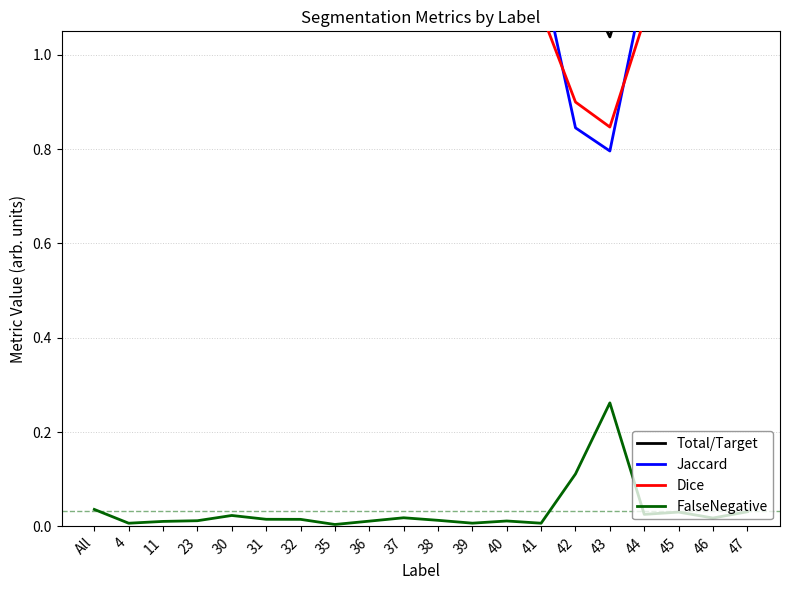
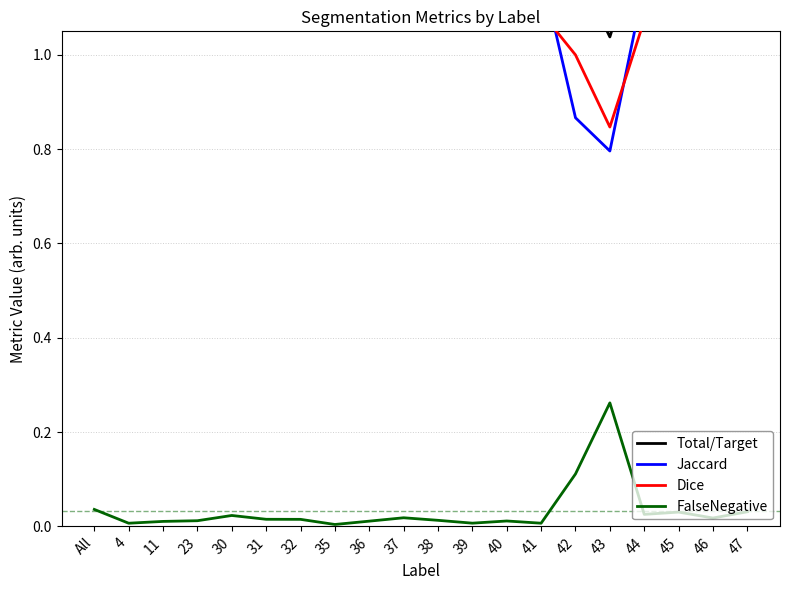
  {
    "Total/Target": {
      "43": 1.04
    },
    "Jaccard": {
-     "42": 0.85,
+     "42": 0.87,
      "43": 0.80
    },
    "Dice": {
-     "42": 0.90,
+     "42": 1.00,
      "43": 0.85
    },
    "FalseNegative": {
      "All": 0.04,
      "4": 0.01,
      "11": 0.01,
      "23": 0.01,
      "30": 0.02,
      "31": 0.01,
      "32": 0.01,
      "35": 0.00,
      "36": 0.01,
      "37": 0.02,
      "38": 0.01,
      "39": 0.01,
      "40": 0.01,
      "41": 0.01,
      "42": 0.11,
      "43": 0.26
    }
  }
